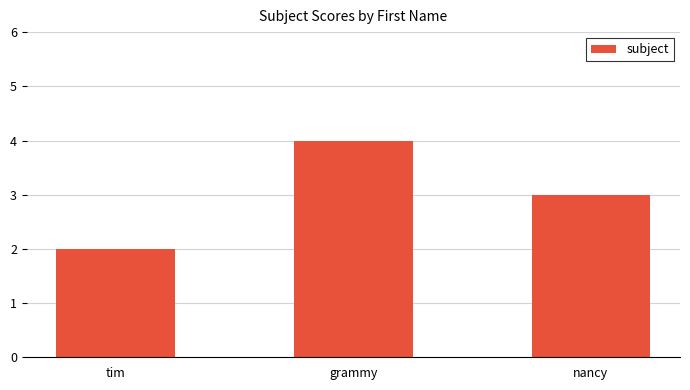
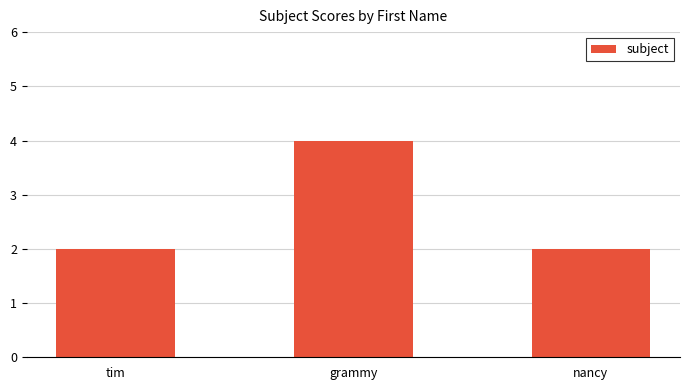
  {
    "tim": 2,
    "grammy": 4,
-   "nancy": 3
+   "nancy": 2
  }
